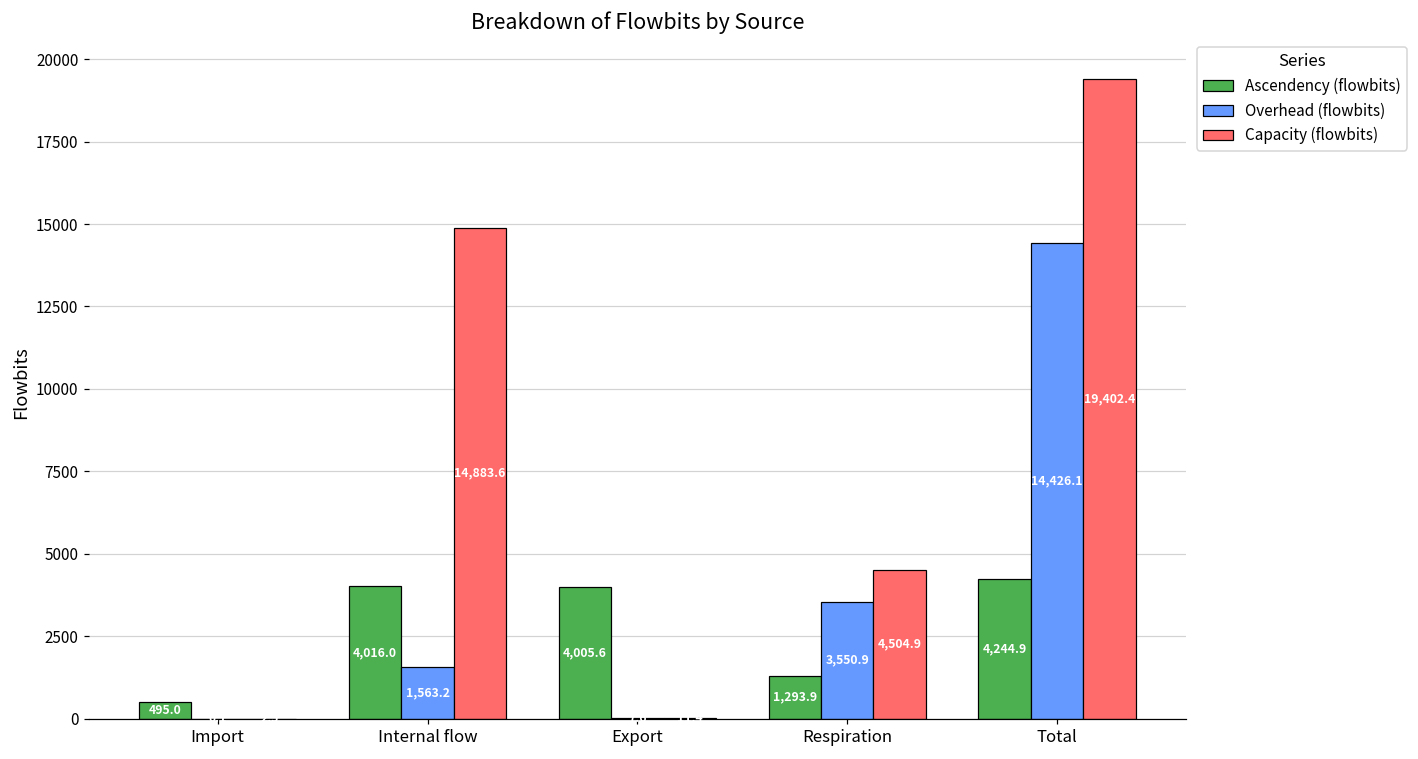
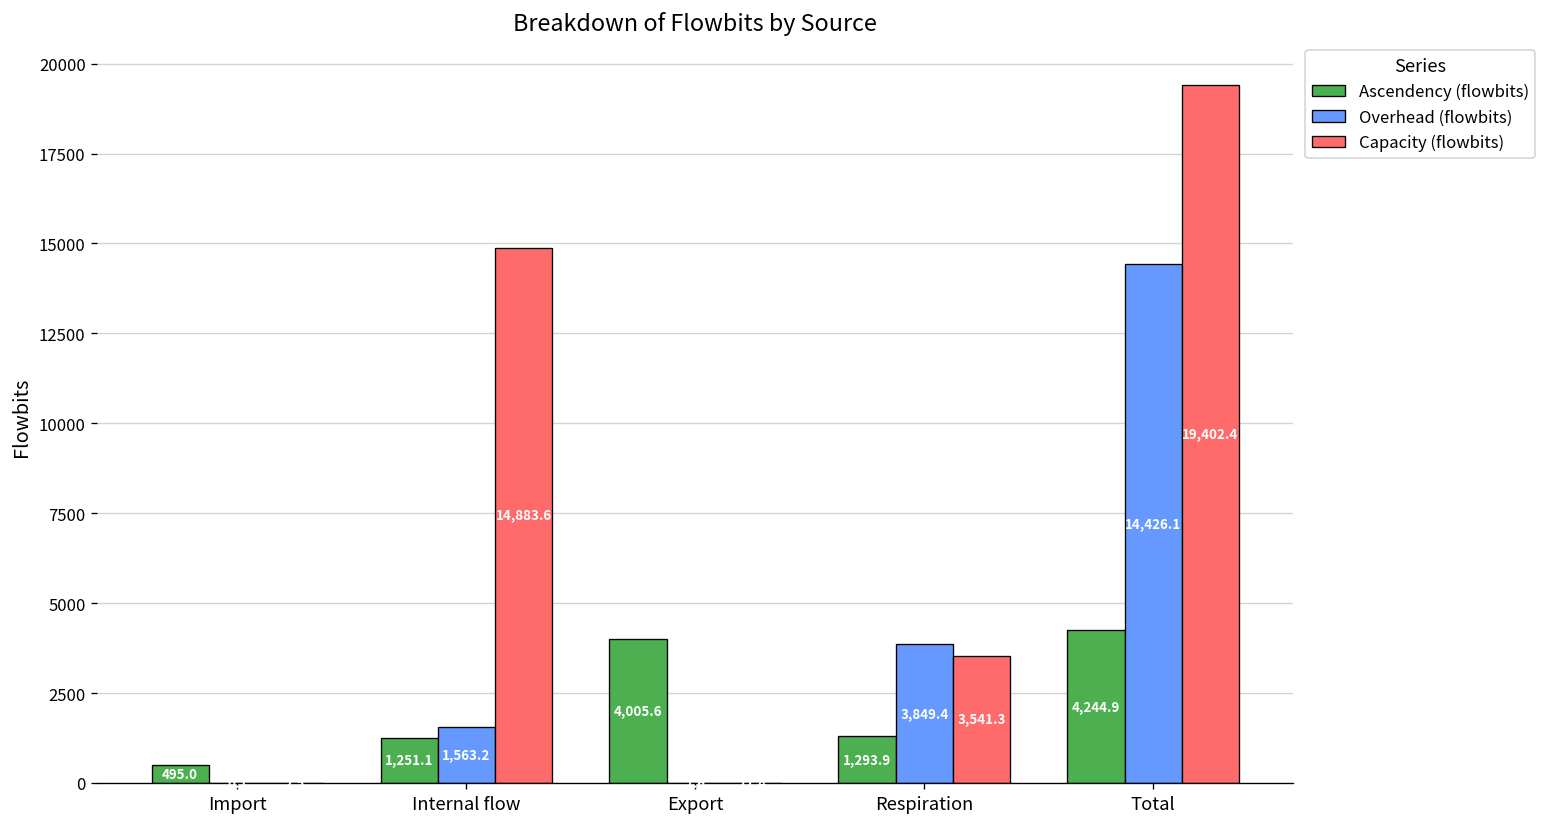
  {
    "Ascendency (flowbits)": {
      "Import": "495.0",
-     "Internal flow": "4,016.0",
+     "Internal flow": "1,251.1",
      "Export": "4,005.6",
      "Respiration": "1,293.9",
      "Total": "4,244.9"
    },
    "Overhead (flowbits)": {
      "Internal flow": "1,563.2",
-     "Respiration": "3,550.9",
+     "Respiration": "3,849.4",
      "Total": "14,426.1"
    },
    "Capacity (flowbits)": {
      "Internal flow": "14,883.6",
-     "Respiration": "4,504.9",
+     "Respiration": "3,541.3",
      "Total": "19,402.4"
    }
  }
